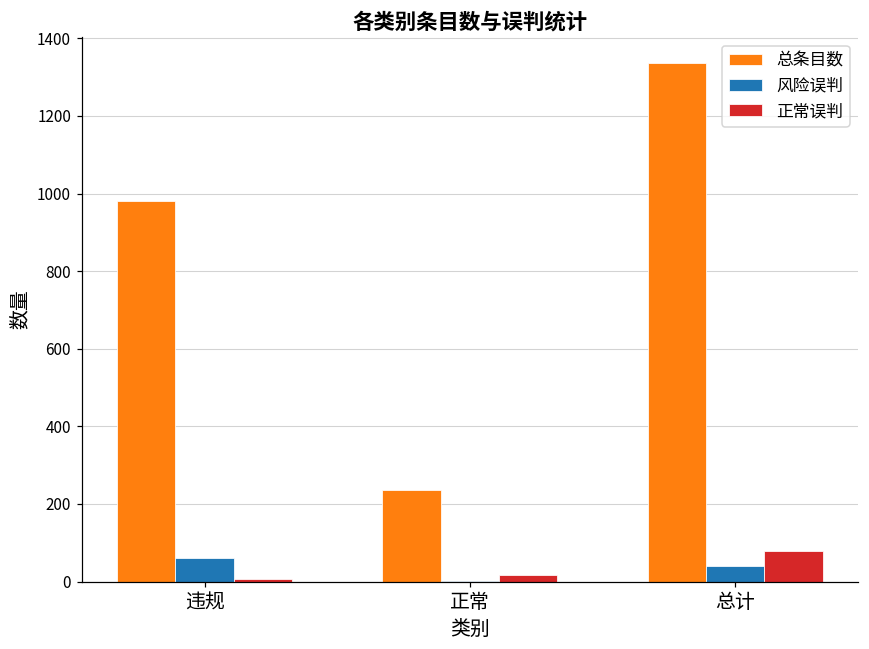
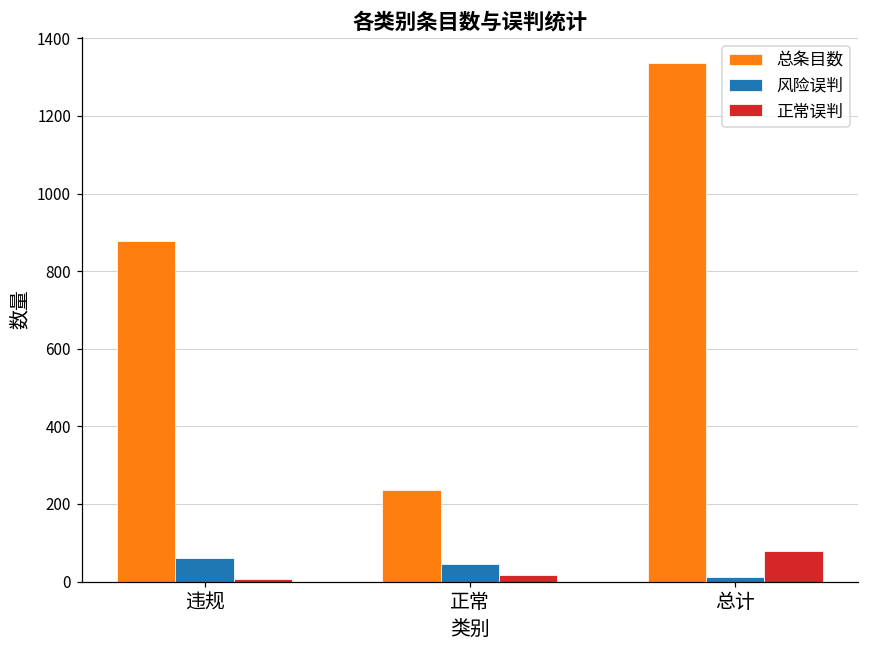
  {
    "总条目数": {
-     "违规": 980,
+     "违规": 880,
      "正常": 240,
      "总计": 1340
    },
    "风险误判": {
      "违规": 60,
-     "正常": 0,
-     "总计": 40
+     "正常": 50,
+     "总计": 10
    },
    "正常误判": {
      "正常": 20,
      "总计": 80
    }
  }
